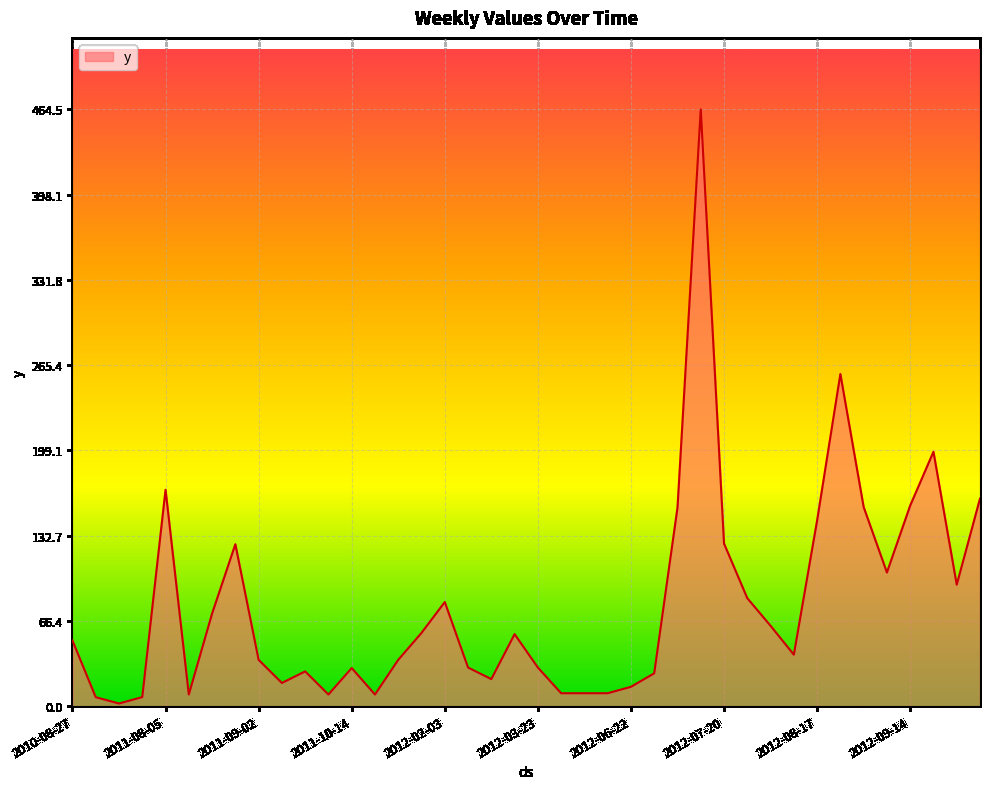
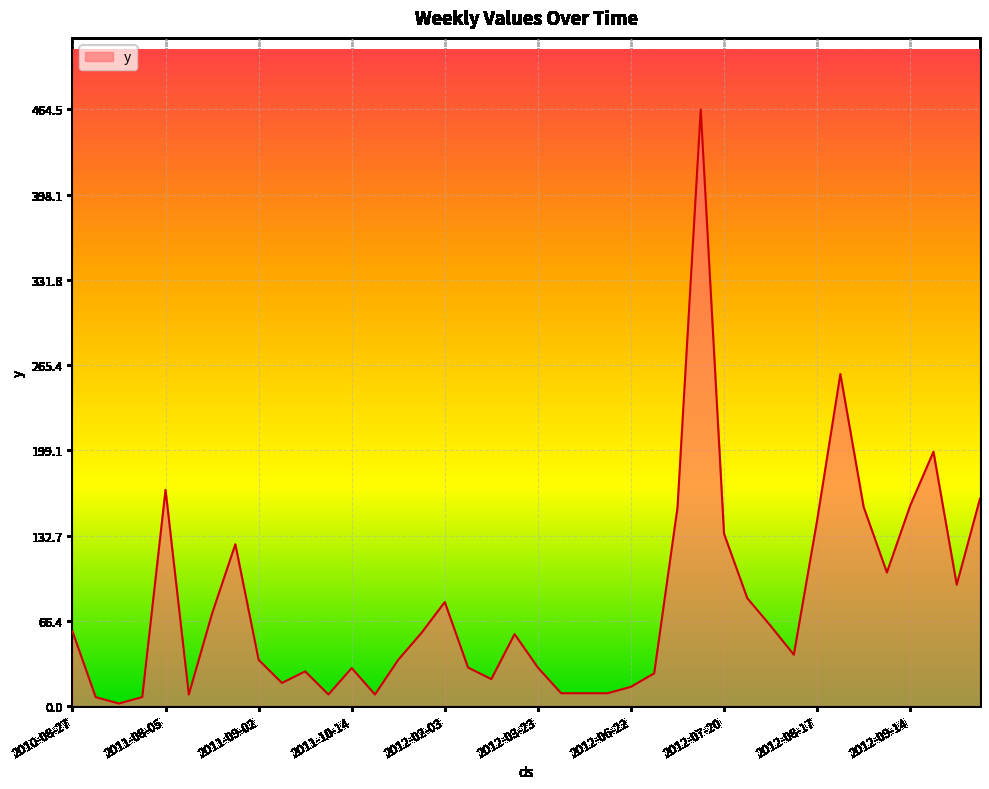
  {
-   "2010-08-27": 51,
+   "2010-08-27": 58,
    "2011-08-05": 168,
    "2011-09-02": 36,
    "2011-10-14": 30,
    "2012-02-03": 81,
    "2012-03-23": 30,
    "2012-06-22": 15,
-   "2012-07-20": 127,
+   "2012-07-20": 134,
    "2012-08-17": 145,
    "2012-09-14": 156
  }
